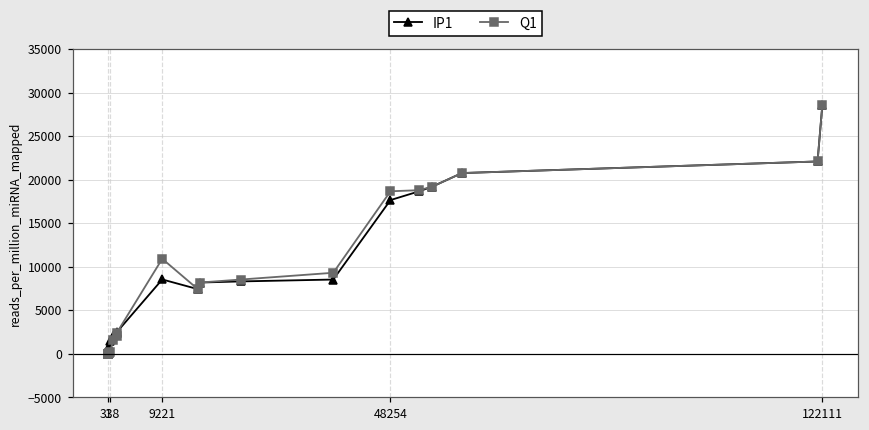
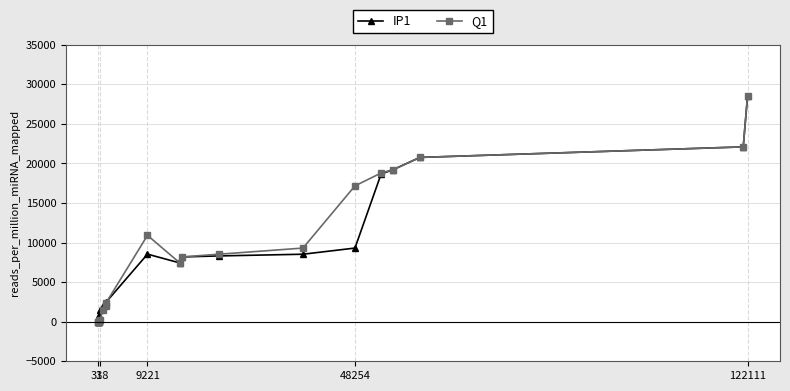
  {
    "IP1": {
      "9221": 9000,
-     "48254": 18000
+     "48254": 9000
    },
    "Q1": {
      "9221": 11000,
-     "48254": 19000
+     "48254": 17000
    }
  }
